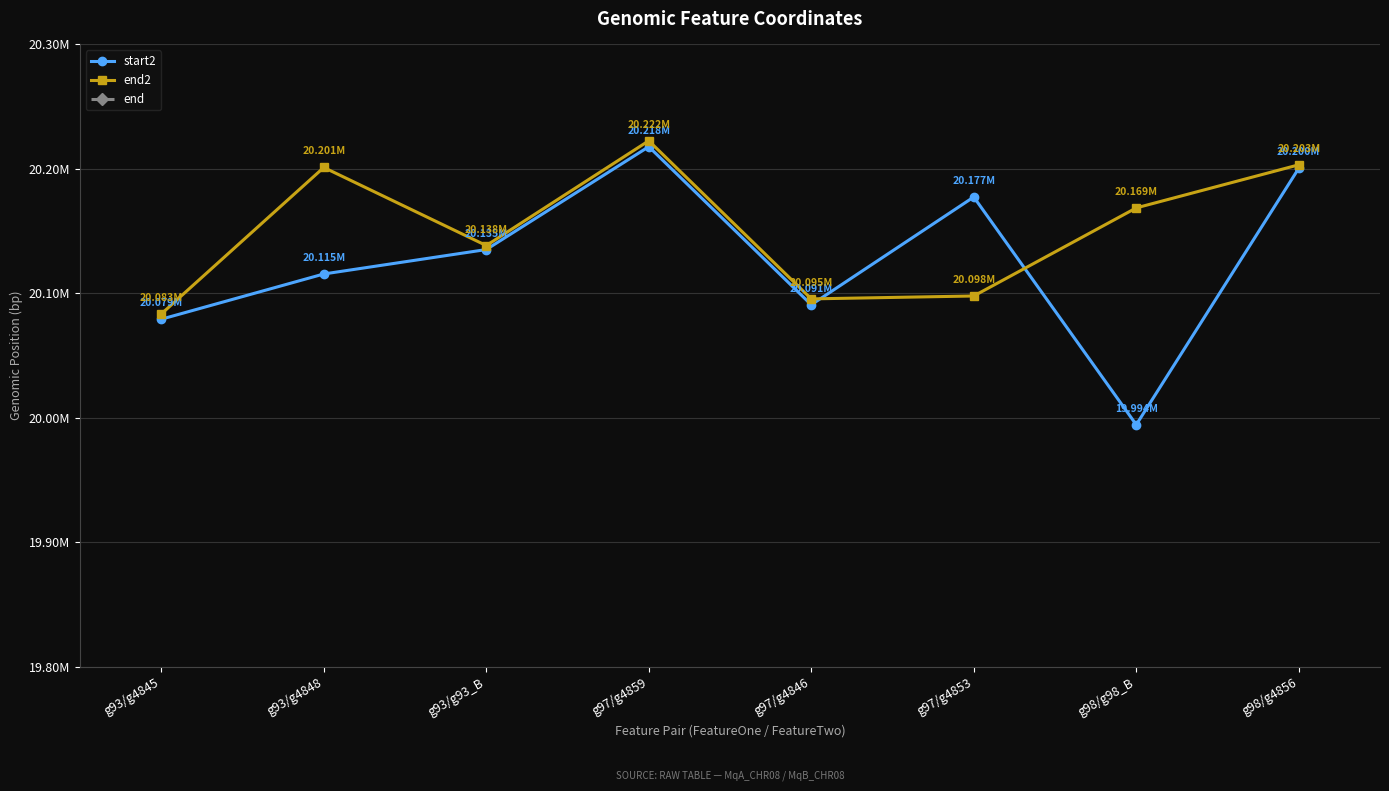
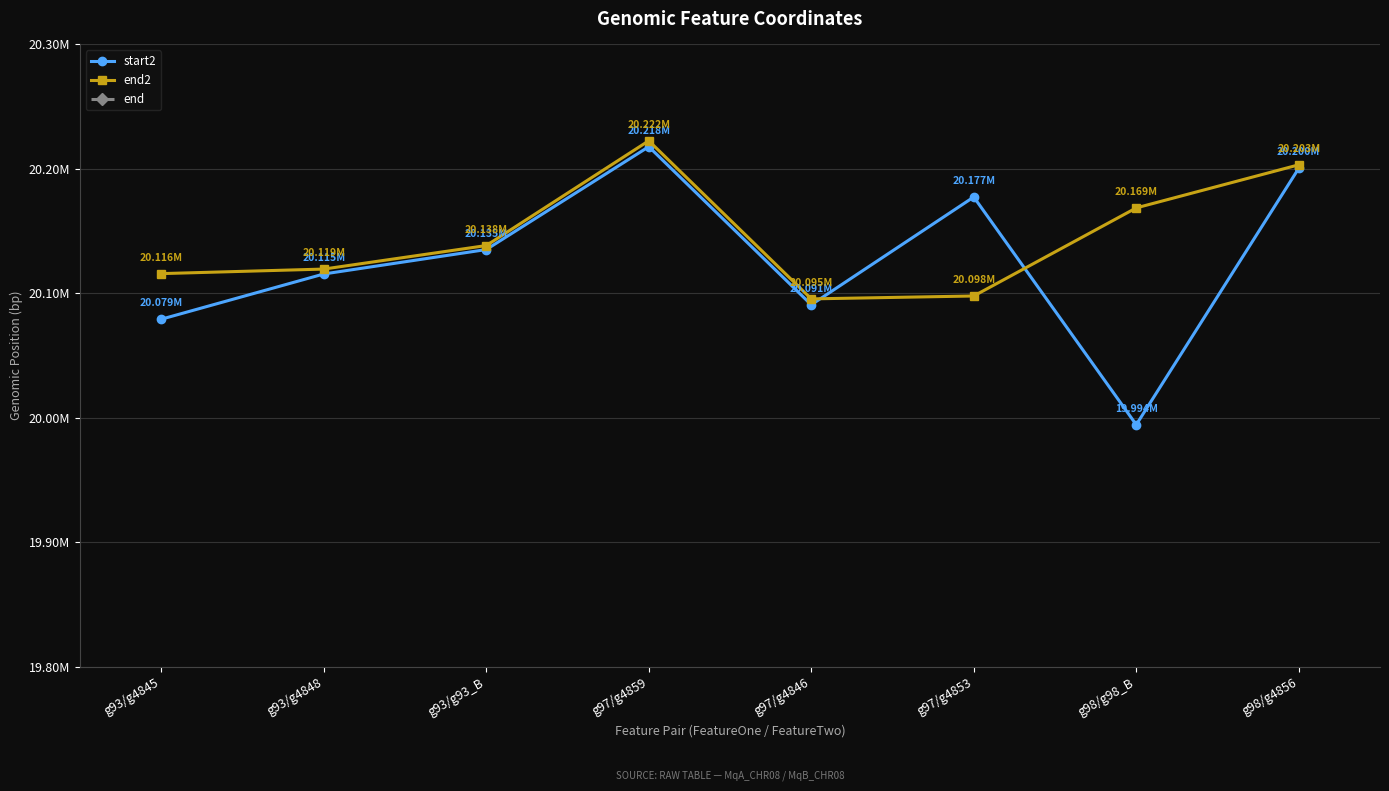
  {
    "start2": {
      "g93/g4848": "20.115M",
      "g97/g4853": "20.177M",
      "g98/g98_B": "19.994M"
    },
    "end2": {
-     "g93/g4845": "20.083M",
-     "g93/g4848": "20.201M",
+     "g93/g4845": "20.116M",
+     "g93/g4848": "20.119M",
      "g97/g4853": "20.098M",
      "g98/g98_B": "20.169M"
    }
  }
